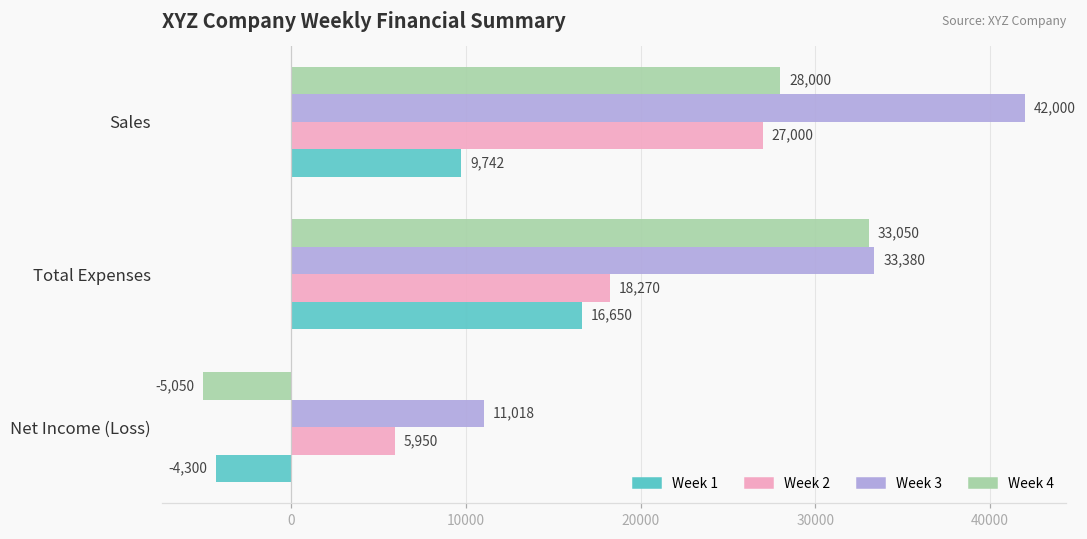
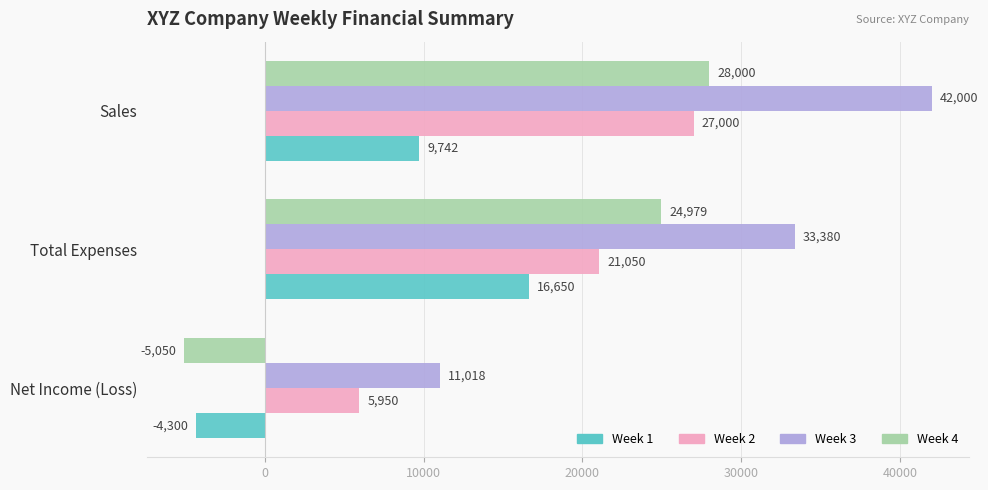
  {
    "Week 1": {
      "Sales": "9,742",
      "Total Expenses": "16,650",
      "Net Income (Loss)": "-4,300"
    },
    "Week 2": {
      "Sales": "27,000",
-     "Total Expenses": "18,270",
+     "Total Expenses": "21,050",
      "Net Income (Loss)": "5,950"
    },
    "Week 3": {
      "Sales": "42,000",
      "Total Expenses": "33,380",
      "Net Income (Loss)": "11,018"
    },
    "Week 4": {
      "Sales": "28,000",
-     "Total Expenses": "33,050",
+     "Total Expenses": "24,979",
      "Net Income (Loss)": "-5,050"
    }
  }
